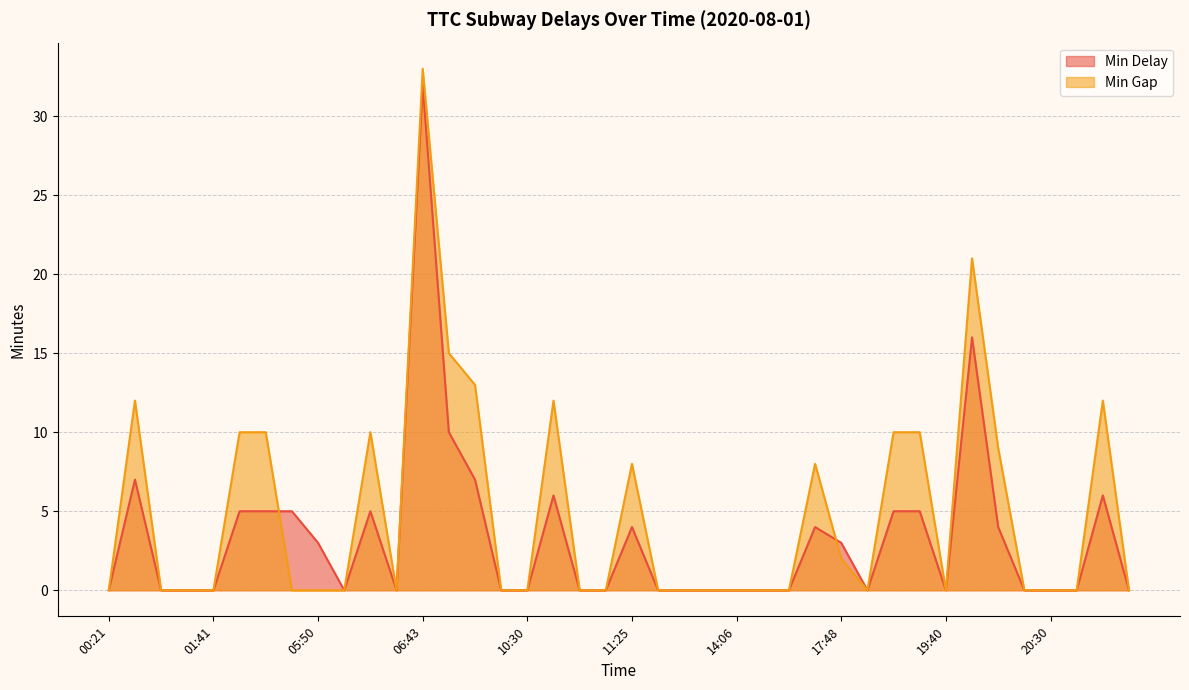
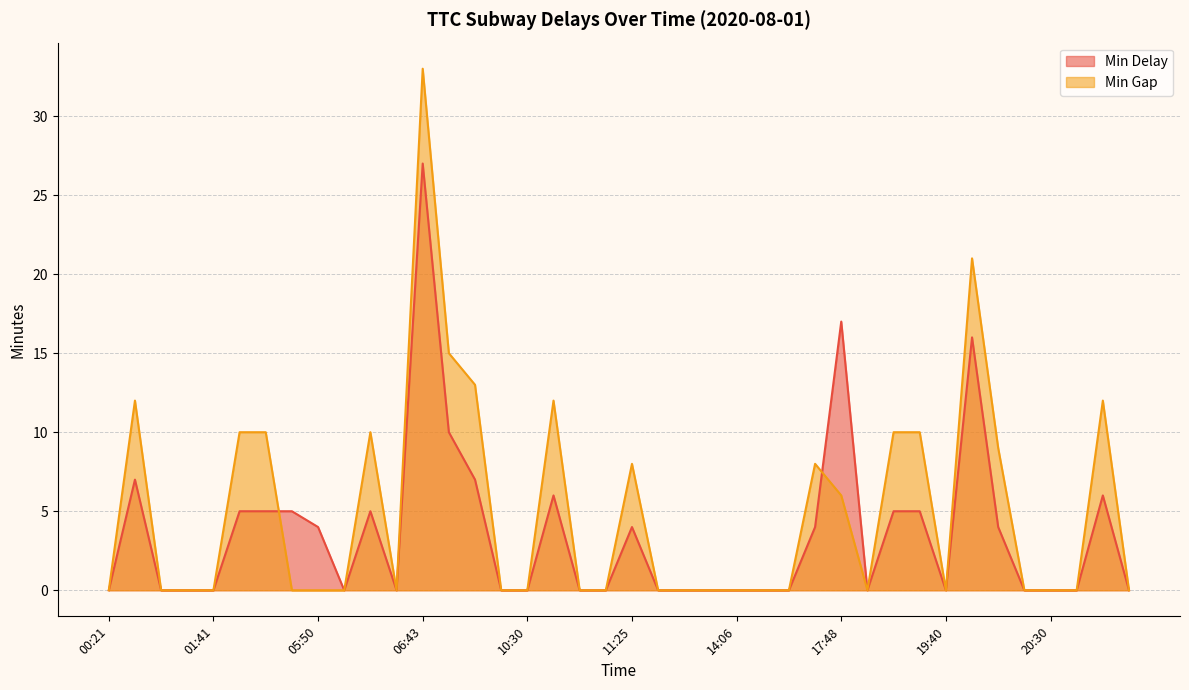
  {
    "Min Delay": {
-     "05:50": 3,
-     "06:43": 32,
-     "17:48": 3
+     "05:50": 4,
+     "06:43": 27,
+     "17:48": 17
    },
    "Min Gap": {
      "05:50": 0,
      "06:43": 33,
-     "17:48": 2
+     "17:48": 6
    }
  }
